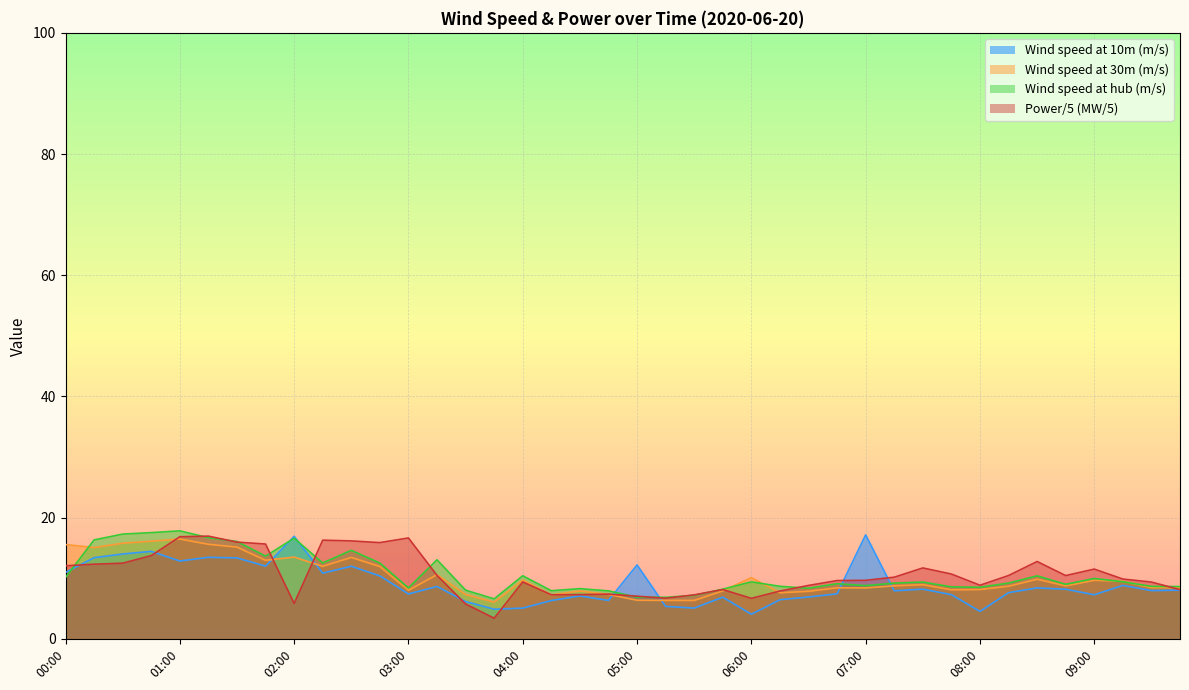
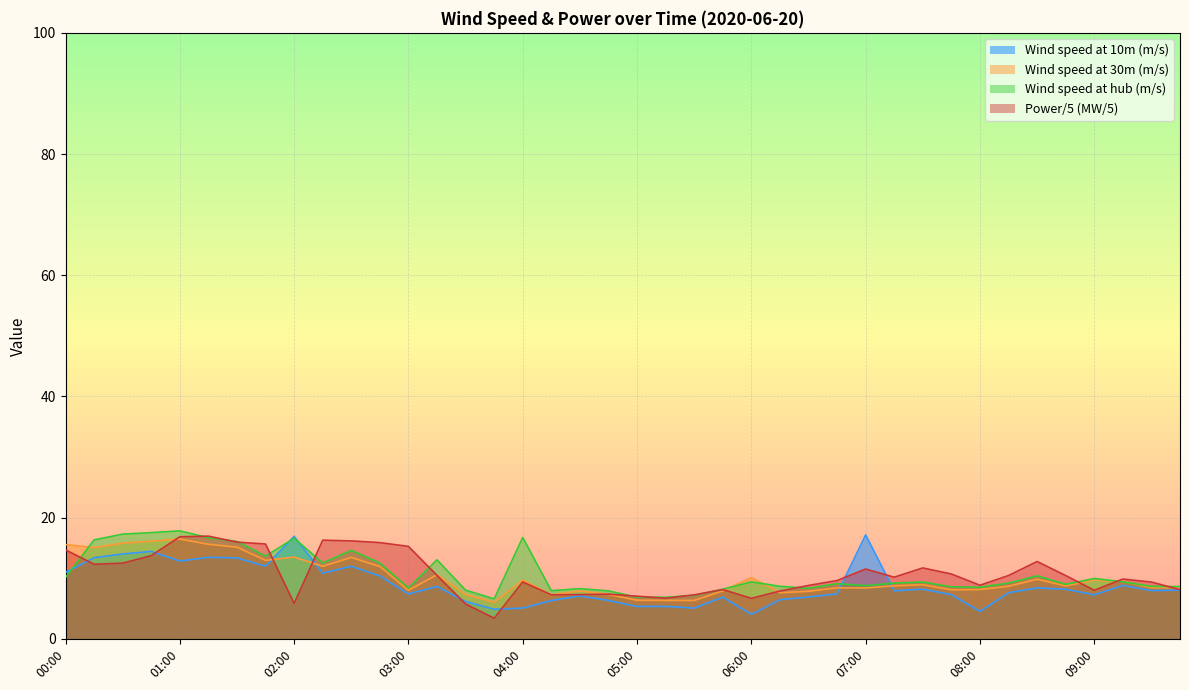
  {
    "Wind speed at 10m (m/s)": {
      "00:00": 11,
      "01:00": 13,
      "03:00": 7,
      "04:00": 5,
-     "05:00": 12,
+     "05:00": 5,
      "06:00": 4,
      "07:00": 17,
      "08:00": 5,
      "09:00": 7
    },
    "Wind speed at 30m (m/s)": {
      "00:00": 16,
      "02:00": 13,
      "05:00": 6,
      "06:00": 10
    },
    "Wind speed at hub (m/s)": {
      "00:00": 10,
      "01:00": 18,
-     "04:00": 10,
+     "04:00": 17,
      "06:00": 9
    },
    "Power/5 (MW/5)": {
-     "00:00": 12,
+     "00:00": 15,
      "02:00": 6,
-     "03:00": 17,
+     "03:00": 15,
      "06:00": 7,
-     "07:00": 10,
-     "09:00": 12
+     "07:00": 12,
+     "09:00": 8
    }
  }
